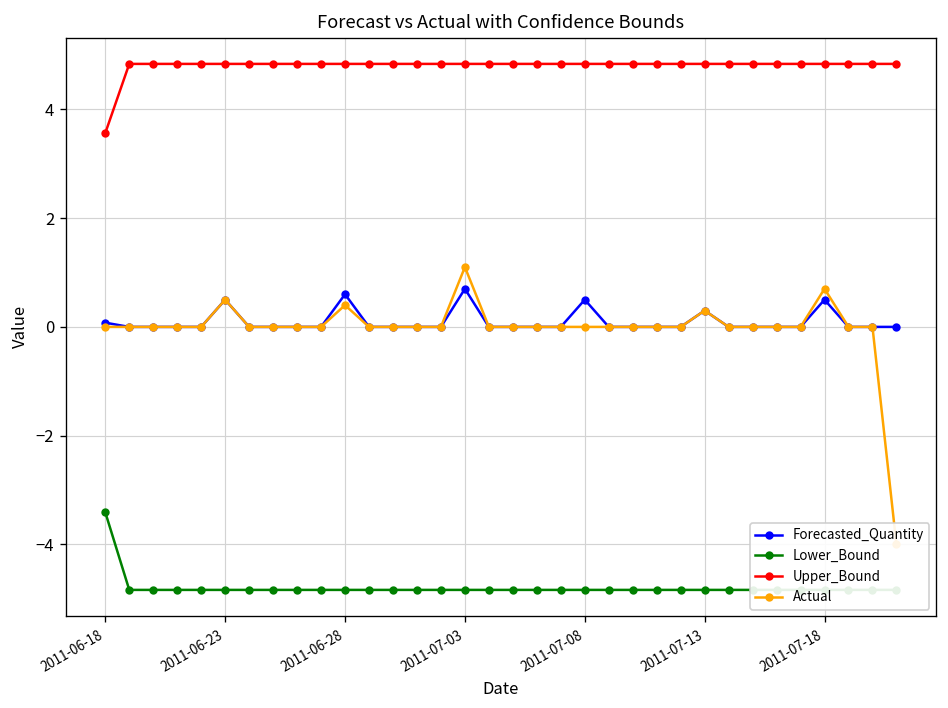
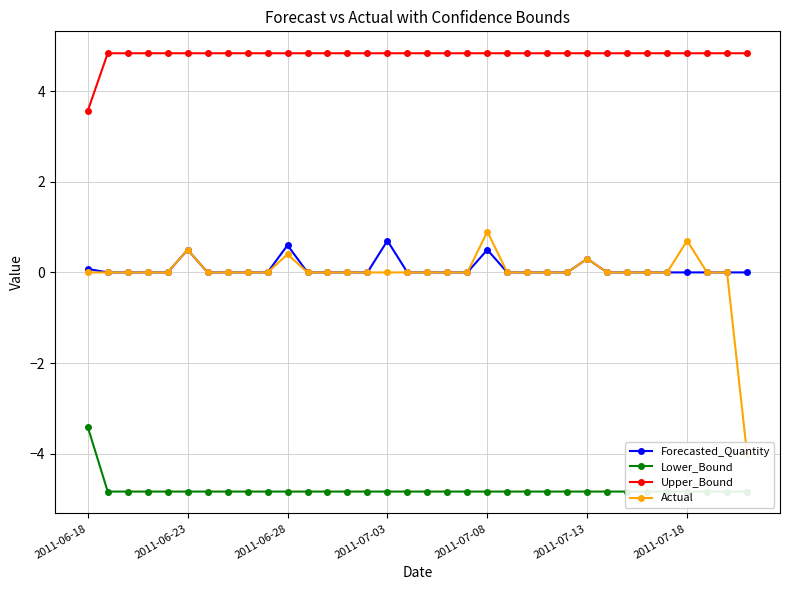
  {
    "Forecasted_Quantity": {
      "2011-06-18": 0.1,
      "2011-06-28": 0.6,
      "2011-07-03": 0.7,
      "2011-07-08": 0.5,
-     "2011-07-18": 0.5
+     "2011-07-18": 0.0
    },
    "Lower_Bound": {
      "2011-06-18": -3.4,
      "2011-06-23": -4.8,
      "2011-06-28": -4.8,
      "2011-07-03": -4.8,
      "2011-07-08": -4.8,
      "2011-07-13": -4.8
    },
    "Upper_Bound": {
      "2011-06-18": 3.6,
      "2011-06-23": 4.8,
      "2011-06-28": 4.8,
      "2011-07-03": 4.8,
      "2011-07-08": 4.8,
      "2011-07-13": 4.8,
      "2011-07-18": 4.8
    },
    "Actual": {
      "2011-06-18": 0.0,
      "2011-06-28": 0.4,
-     "2011-07-03": 1.1,
-     "2011-07-08": 0.0,
+     "2011-07-03": 0.0,
+     "2011-07-08": 0.9,
      "2011-07-18": 0.7
    }
  }
